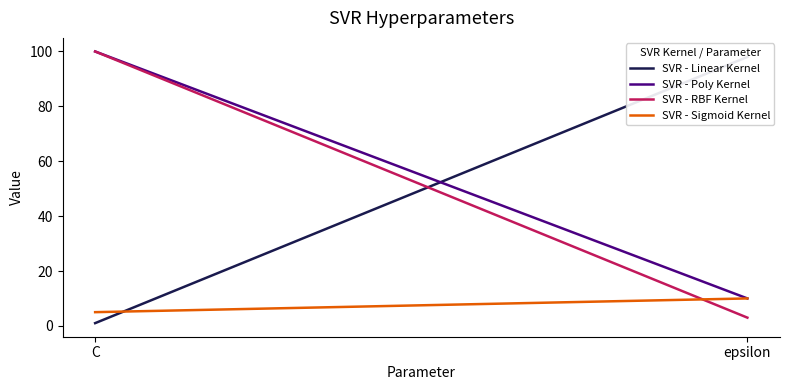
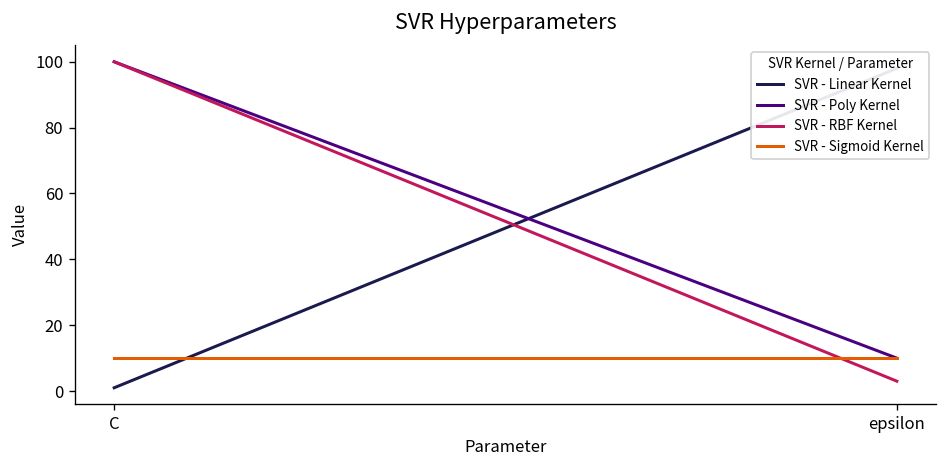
  {
    "SVR - Linear Kernel": {
      "C": 1
    },
    "SVR - RBF Kernel": {
      "epsilon": 3
    },
    "SVR - Sigmoid Kernel": {
-     "C": 5
+     "C": 10
    }
  }
